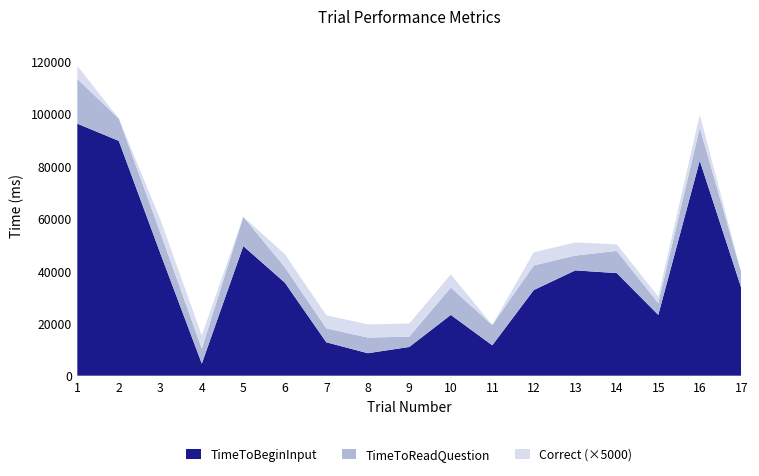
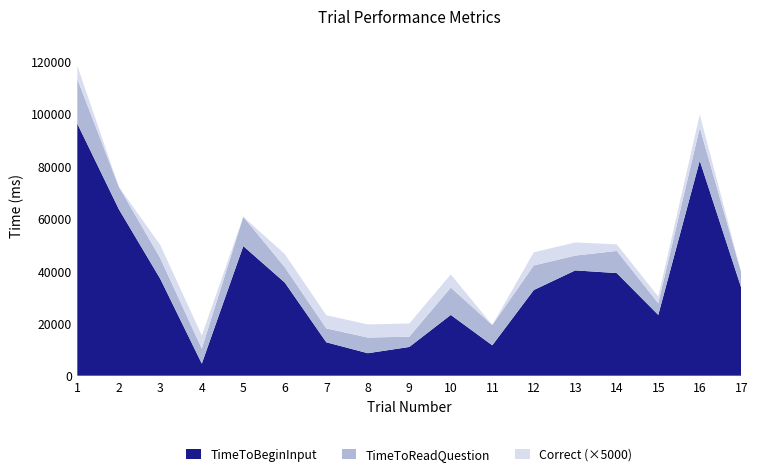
  {
    "TimeToBeginInput": {
-     "2": 89000,
-     "3": 47000
+     "2": 63000,
+     "3": 37000
    }
  }
